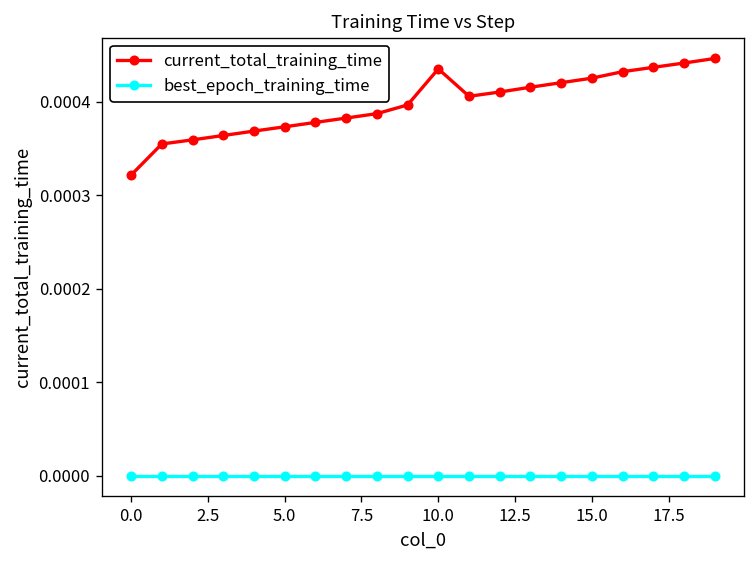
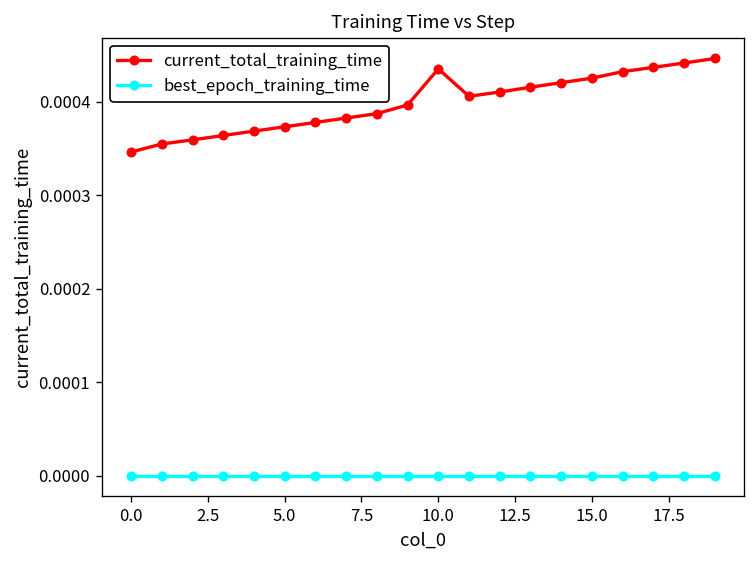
  {
    "current_total_training_time": {
-     "0.0": 0.00032,
+     "0.0": 0.00035,
      "5.0": 0.00037,
      "10.0": 0.00043,
      "15.0": 0.00042
    },
    "best_epoch_training_time": {
      "0.0": 0.00000,
      "5.0": 0.00000,
      "10.0": 0.00000,
      "15.0": 0.00000
    }
  }
